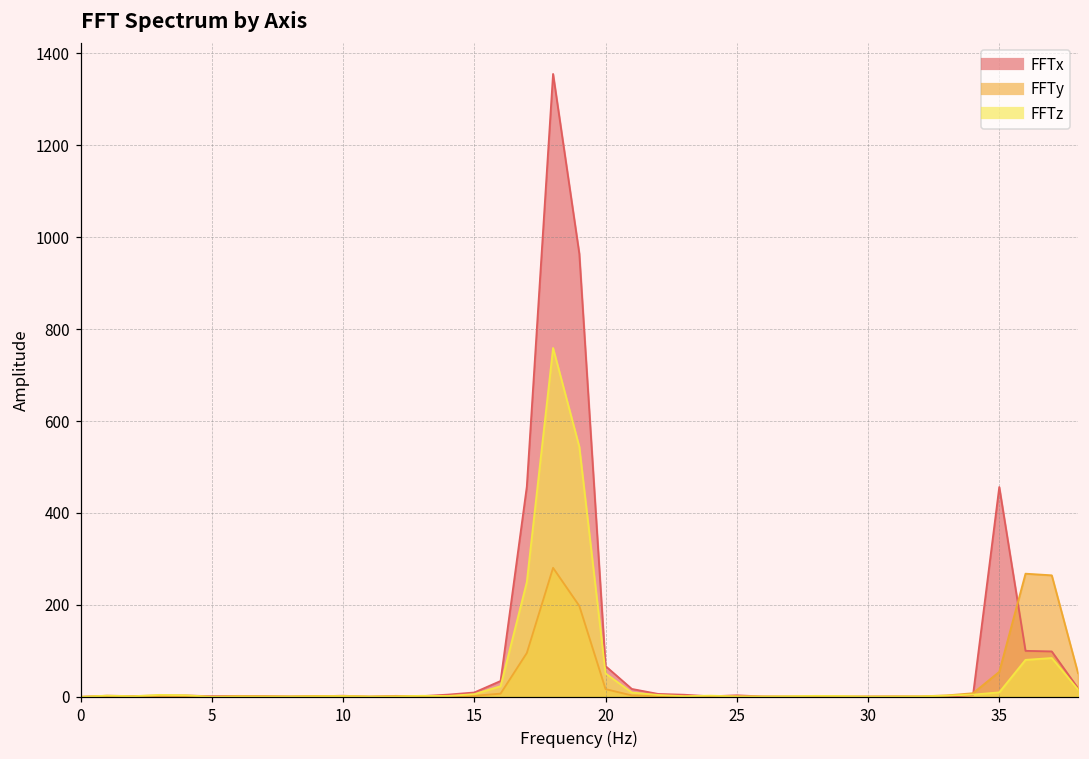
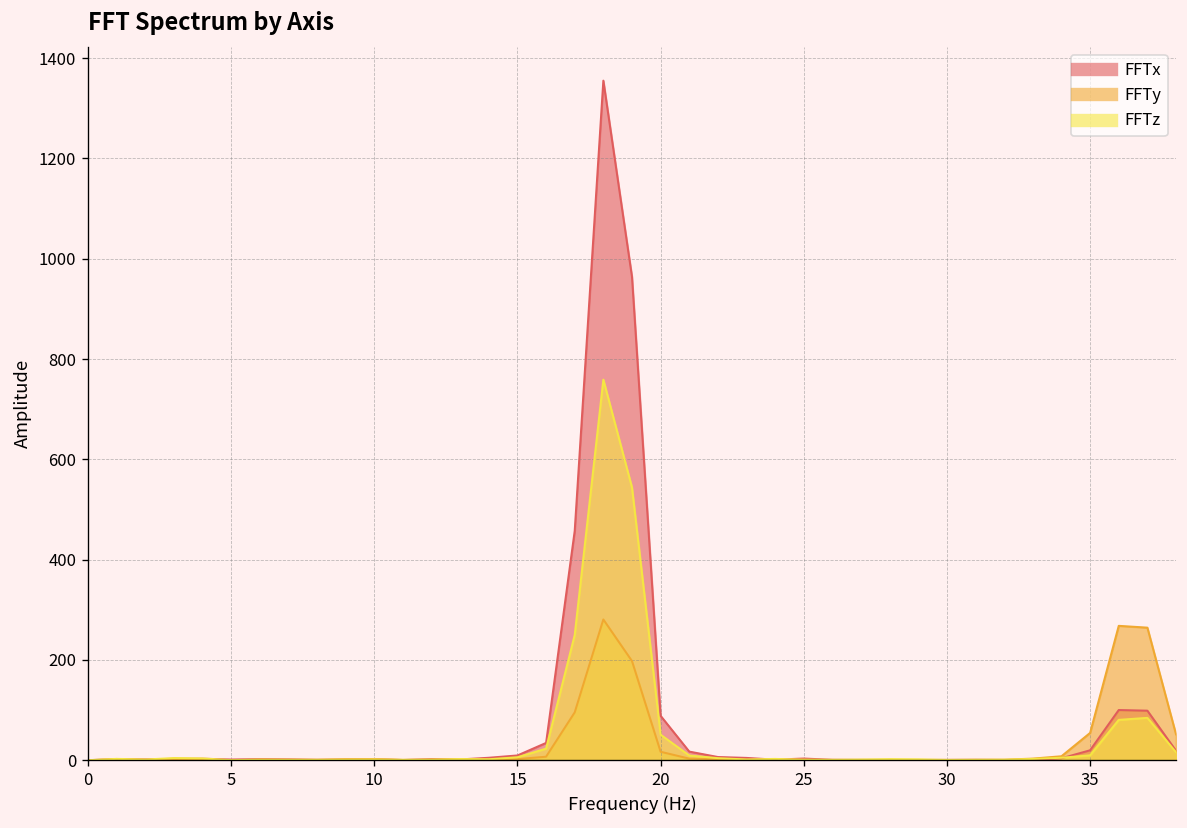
  {
    "FFTx": {
-     "20": 70,
-     "35": 460
+     "20": 90,
+     "35": 20
    }
  }
